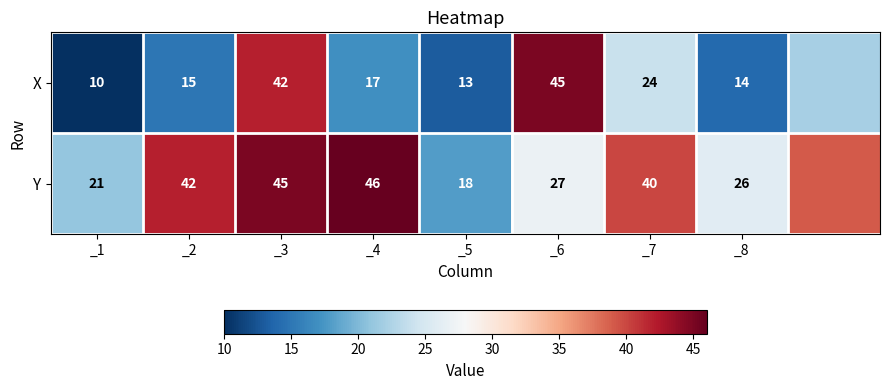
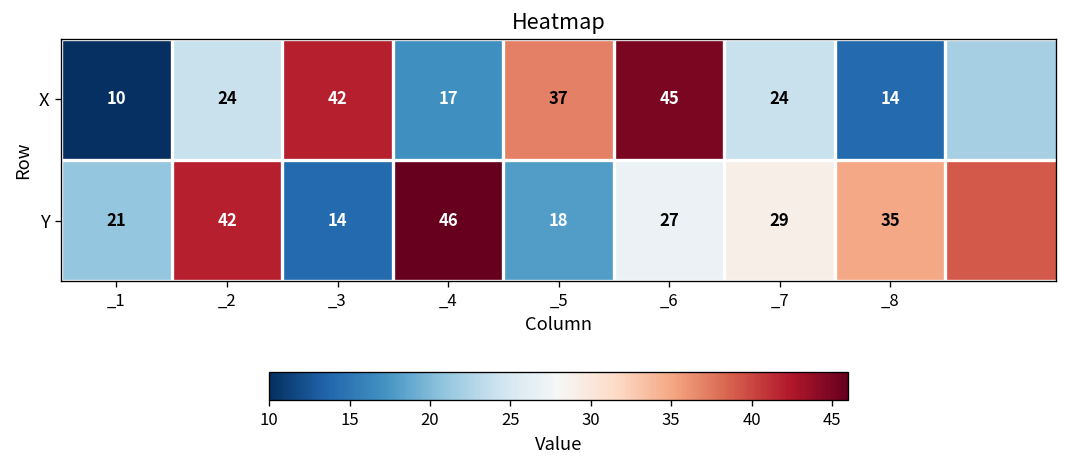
  {
    "X": {
      "_1": 10,
-     "_2": 15,
+     "_2": 24,
      "_3": 42,
      "_4": 17,
-     "_5": 13,
+     "_5": 37,
      "_6": 45,
      "_7": 24,
      "_8": 14
    },
    "Y": {
      "_1": 21,
      "_2": 42,
-     "_3": 45,
+     "_3": 14,
      "_4": 46,
      "_5": 18,
      "_6": 27,
-     "_7": 40,
-     "_8": 26
+     "_7": 29,
+     "_8": 35
    }
  }
